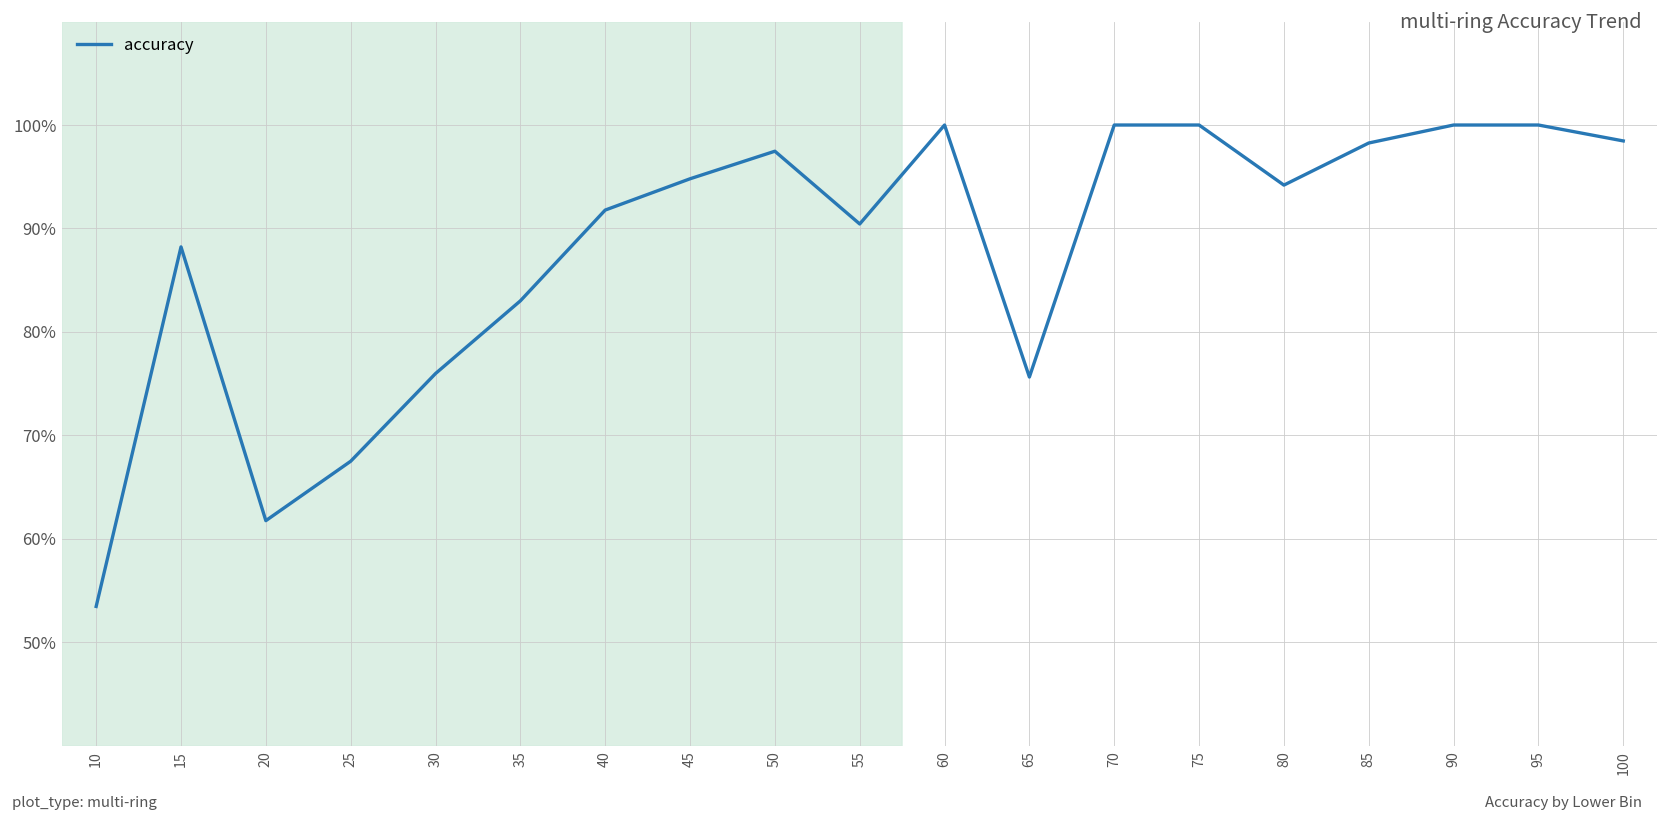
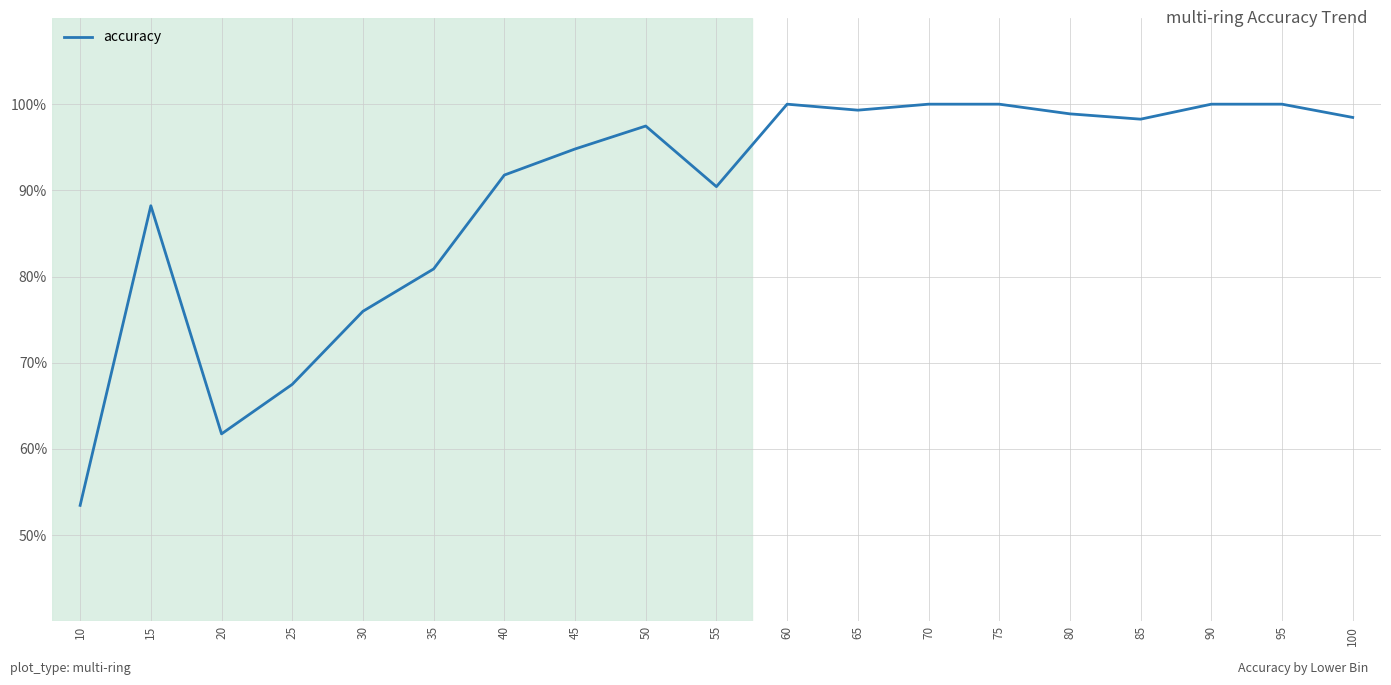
  {
    "10": "53%",
    "15": "88%",
    "20": "62%",
    "25": "67%",
    "30": "76%",
-   "35": "83%",
+   "35": "81%",
    "40": "92%",
    "45": "95%",
    "50": "97%",
    "55": "90%",
    "60": "100%",
-   "65": "76%",
+   "65": "99%",
    "70": "100%",
    "75": "100%",
-   "80": "94%",
+   "80": "99%",
    "85": "98%",
    "90": "100%",
    "95": "100%",
    "100": "98%"
  }
